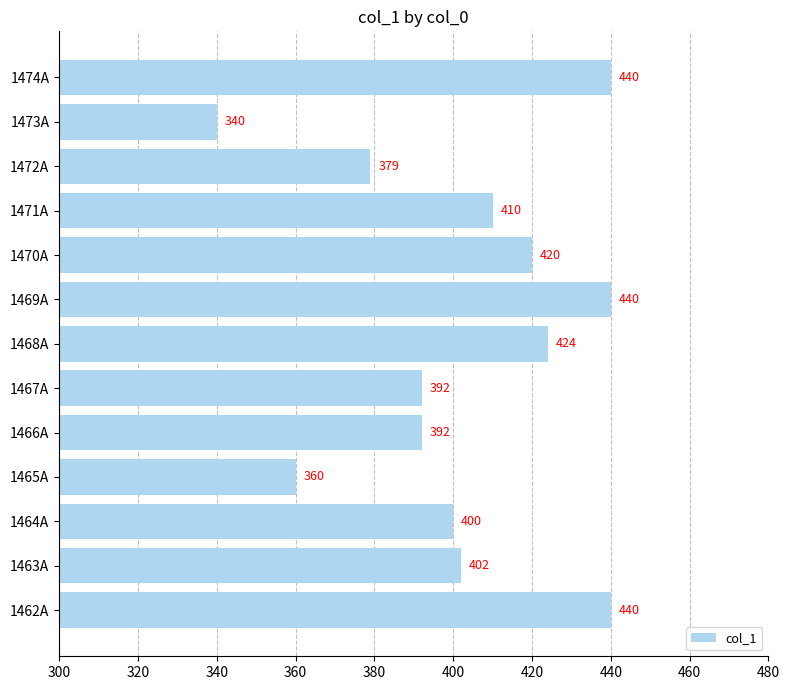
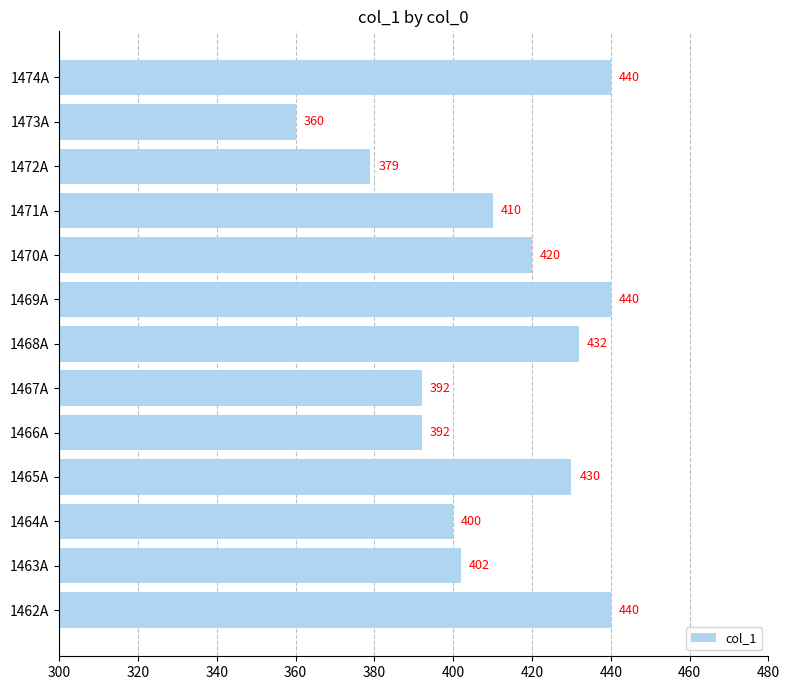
  {
    "1474A": 440,
-   "1473A": 340,
+   "1473A": 360,
    "1472A": 379,
    "1471A": 410,
    "1470A": 420,
    "1469A": 440,
-   "1468A": 424,
+   "1468A": 432,
    "1467A": 392,
    "1466A": 392,
-   "1465A": 360,
+   "1465A": 430,
    "1464A": 400,
    "1463A": 402,
    "1462A": 440
  }
